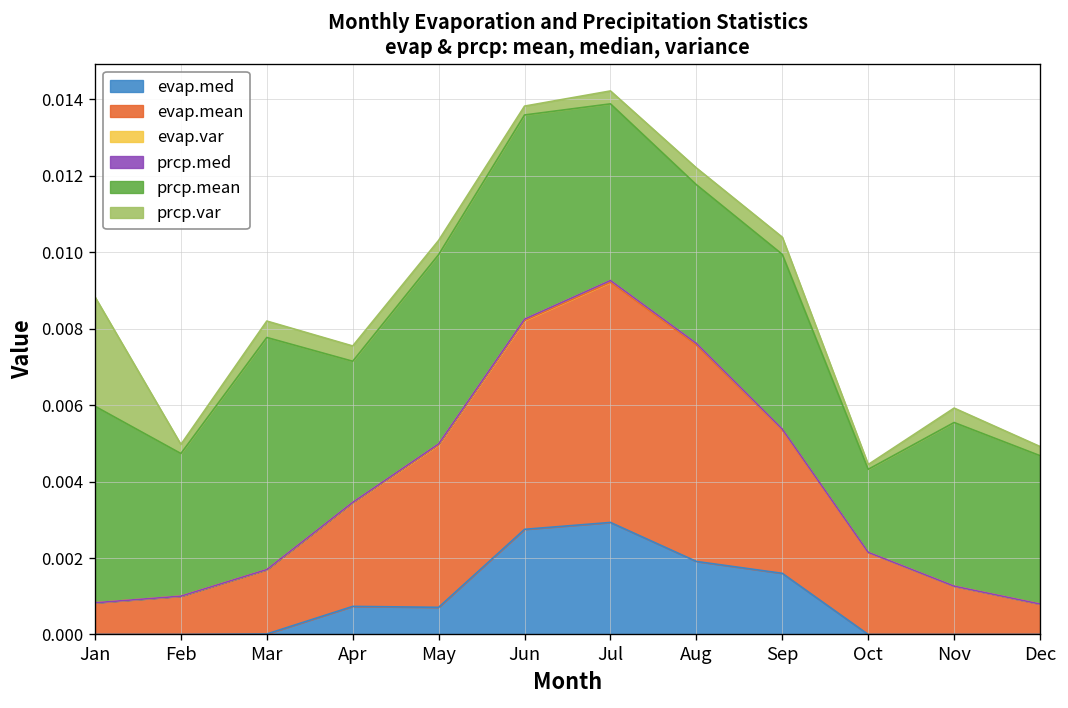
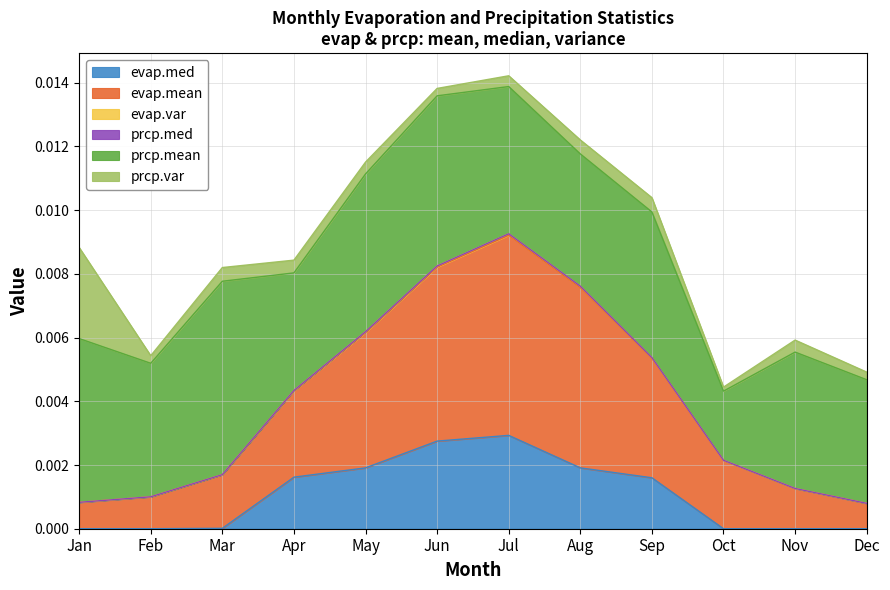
  {
    "evap.med": {
      "Jan": 0.0000,
      "Feb": 0.0000,
      "Mar": 0.0000,
-     "Apr": 0.0007,
-     "May": 0.0007,
+     "Apr": 0.0016,
+     "May": 0.0019,
      "Jun": 0.0028,
      "Jul": 0.0029,
      "Aug": 0.0019,
      "Sep": 0.0016,
      "Oct": 0.0000,
      "Nov": 0.0000,
      "Dec": 0.0000
    },
    "prcp.mean": {
      "Jan": 0.0051,
-     "Feb": 0.0037,
+     "Feb": 0.0042,
      "Mar": 0.0061,
      "Apr": 0.0037,
      "May": 0.0050,
      "Jun": 0.0053,
      "Jul": 0.0046,
      "Aug": 0.0041,
      "Sep": 0.0046,
      "Oct": 0.0022,
      "Nov": 0.0043,
      "Dec": 0.0039
    },
    "prcp.var": {
      "Jan": 0.0029,
      "Feb": 0.0002,
      "Mar": 0.0004,
      "Apr": 0.0004,
      "May": 0.0004,
      "Jun": 0.0002,
      "Jul": 0.0003,
      "Aug": 0.0004,
      "Sep": 0.0004,
      "Oct": 0.0001,
      "Nov": 0.0004,
      "Dec": 0.0002
    }
  }
